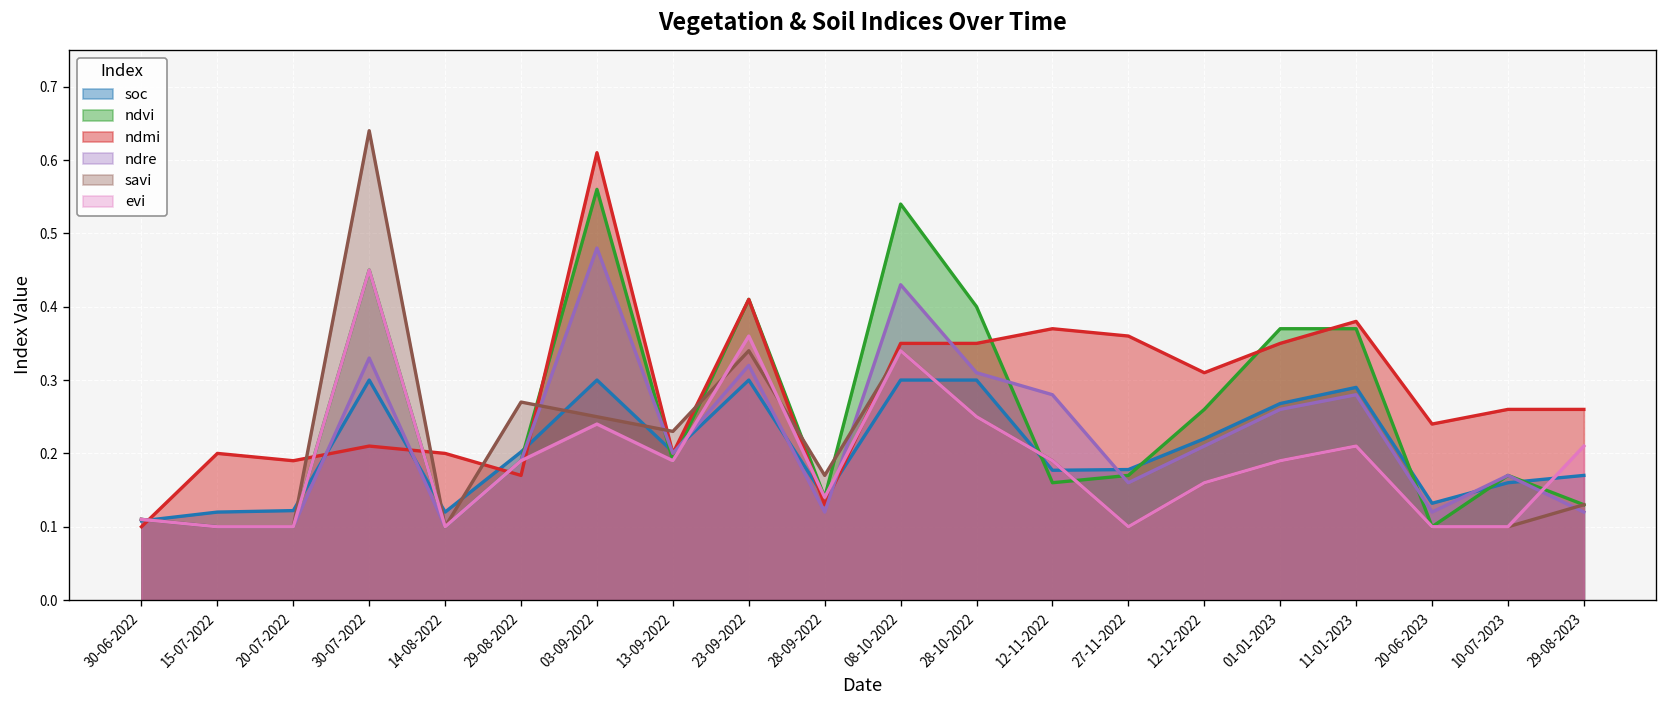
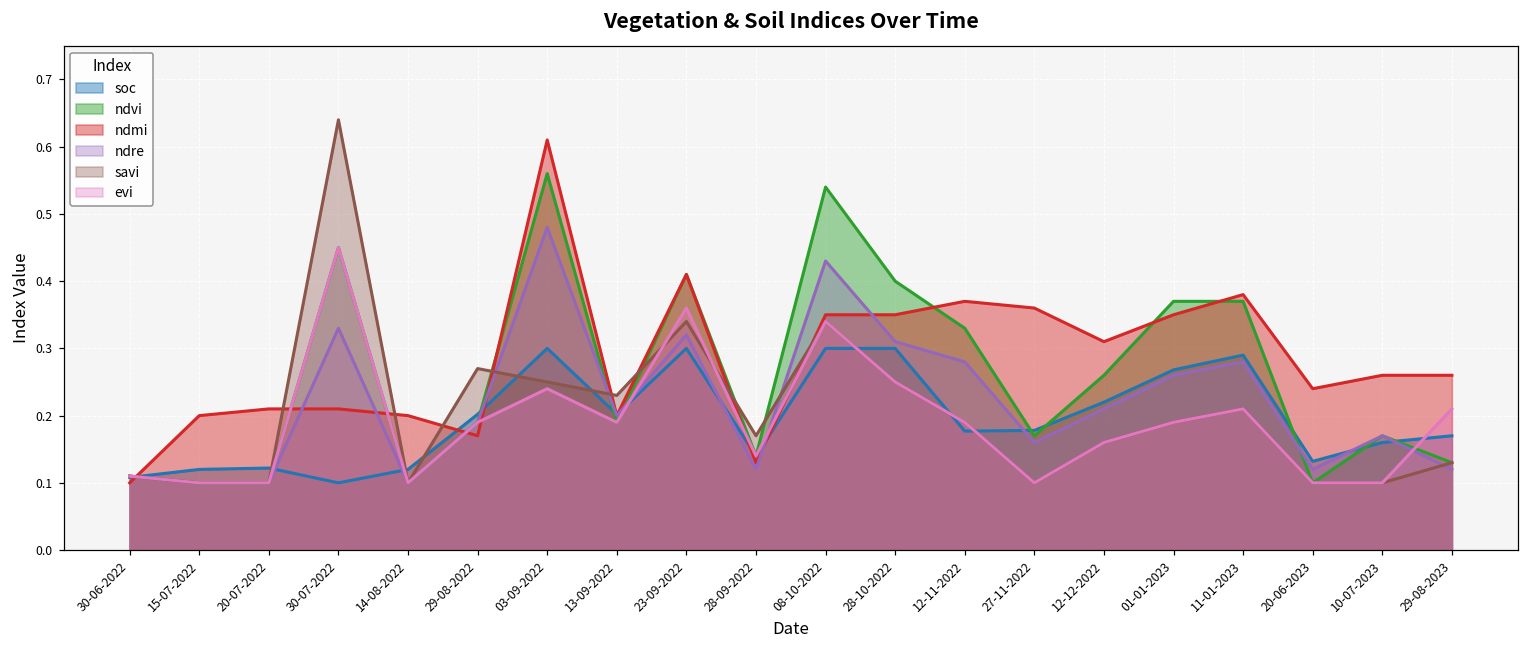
  {
    "soc": {
      "15-07-2022": 0.12,
      "20-07-2022": 0.12,
-     "30-07-2022": 0.3,
+     "30-07-2022": 0.1,
      "14-08-2022": 0.12,
      "29-08-2022": 0.2,
      "03-09-2022": 0.3,
      "23-09-2022": 0.3,
      "08-10-2022": 0.3,
      "28-10-2022": 0.3,
      "12-11-2022": 0.18,
      "27-11-2022": 0.18,
      "12-12-2022": 0.22,
      "01-01-2023": 0.27,
      "11-01-2023": 0.29,
      "20-06-2023": 0.13,
      "10-07-2023": 0.16,
      "29-08-2023": 0.17
    },
    "ndvi": {
      "03-09-2022": 0.56,
      "08-10-2022": 0.54,
      "28-10-2022": 0.40,
-     "12-11-2022": 0.16,
+     "12-11-2022": 0.33,
      "27-11-2022": 0.17,
      "12-12-2022": 0.26,
      "01-01-2023": 0.37,
      "11-01-2023": 0.37
    },
    "ndmi": {
      "30-06-2022": 0.10,
      "15-07-2022": 0.20,
-     "20-07-2022": 0.19,
+     "20-07-2022": 0.21,
      "30-07-2022": 0.21,
      "14-08-2022": 0.20,
      "29-08-2022": 0.17,
      "03-09-2022": 0.61,
      "28-09-2022": 0.13,
      "08-10-2022": 0.35,
      "28-10-2022": 0.35,
      "12-11-2022": 0.37,
      "27-11-2022": 0.36,
      "12-12-2022": 0.31,
      "01-01-2023": 0.35,
      "11-01-2023": 0.38,
      "20-06-2023": 0.24,
      "10-07-2023": 0.26,
      "29-08-2023": 0.26
    }
  }
